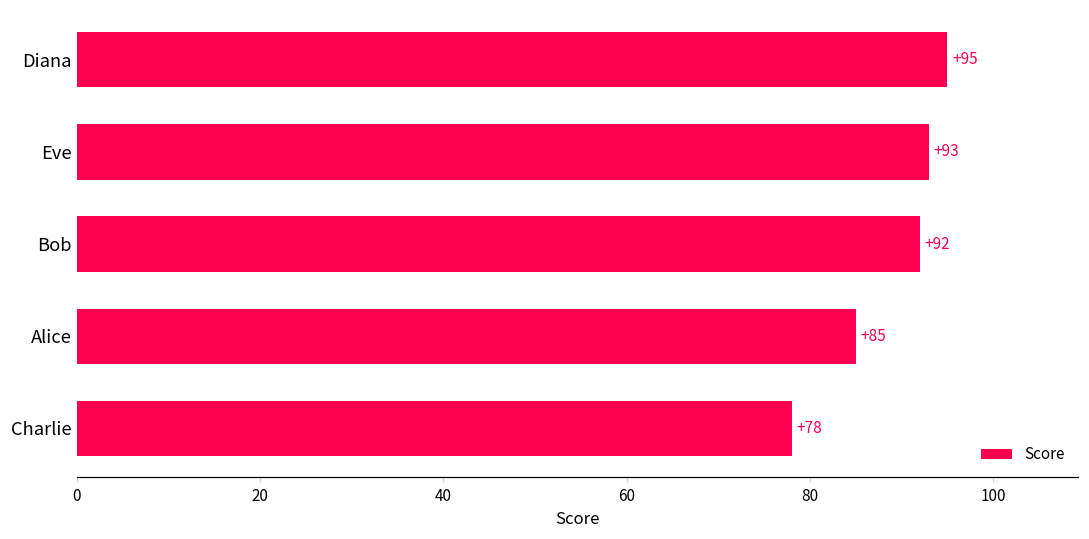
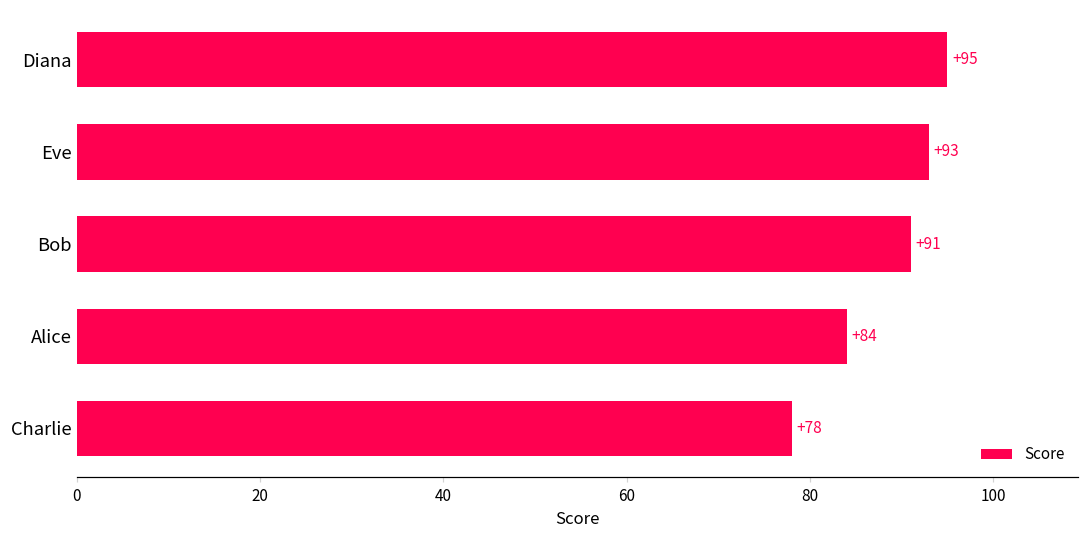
  {
    "Diana": "+95",
    "Eve": "+93",
-   "Bob": "+92",
-   "Alice": "+85",
+   "Bob": "+91",
+   "Alice": "+84",
    "Charlie": "+78"
  }
